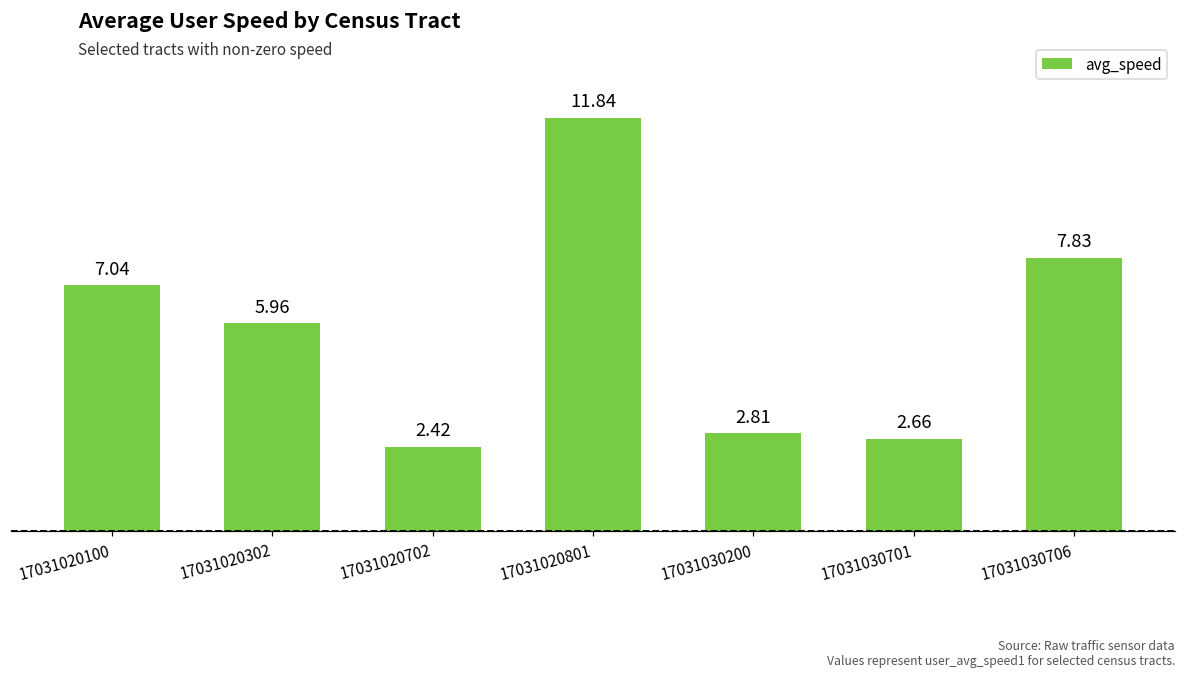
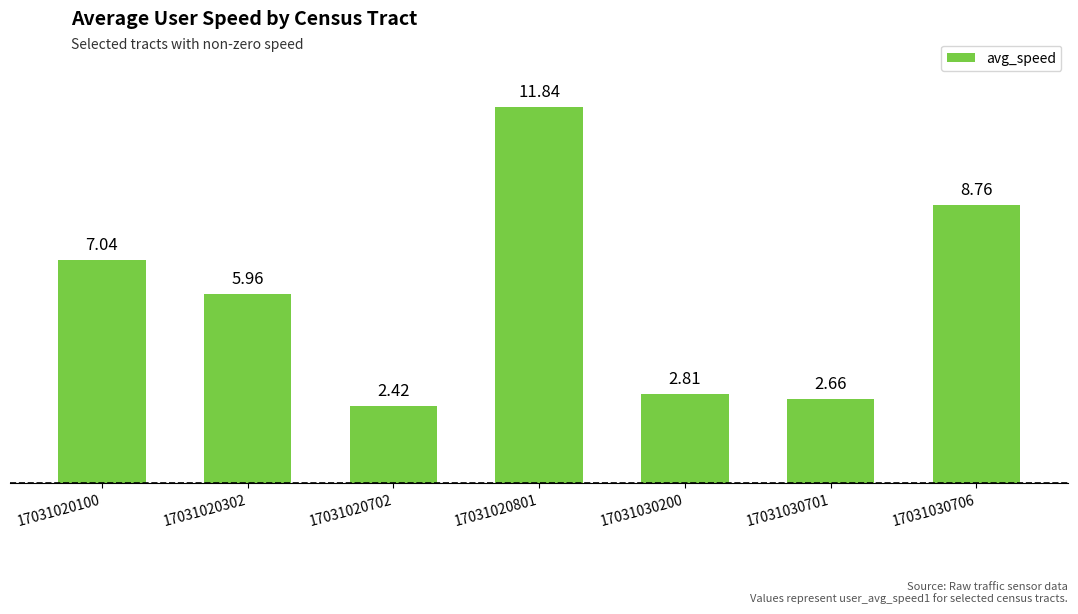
  {
    "17031020100": 7.04,
    "17031020302": 5.96,
    "17031020702": 2.42,
    "17031020801": 11.84,
    "17031030200": 2.81,
    "17031030701": 2.66,
-   "17031030706": 7.83
+   "17031030706": 8.76
  }
